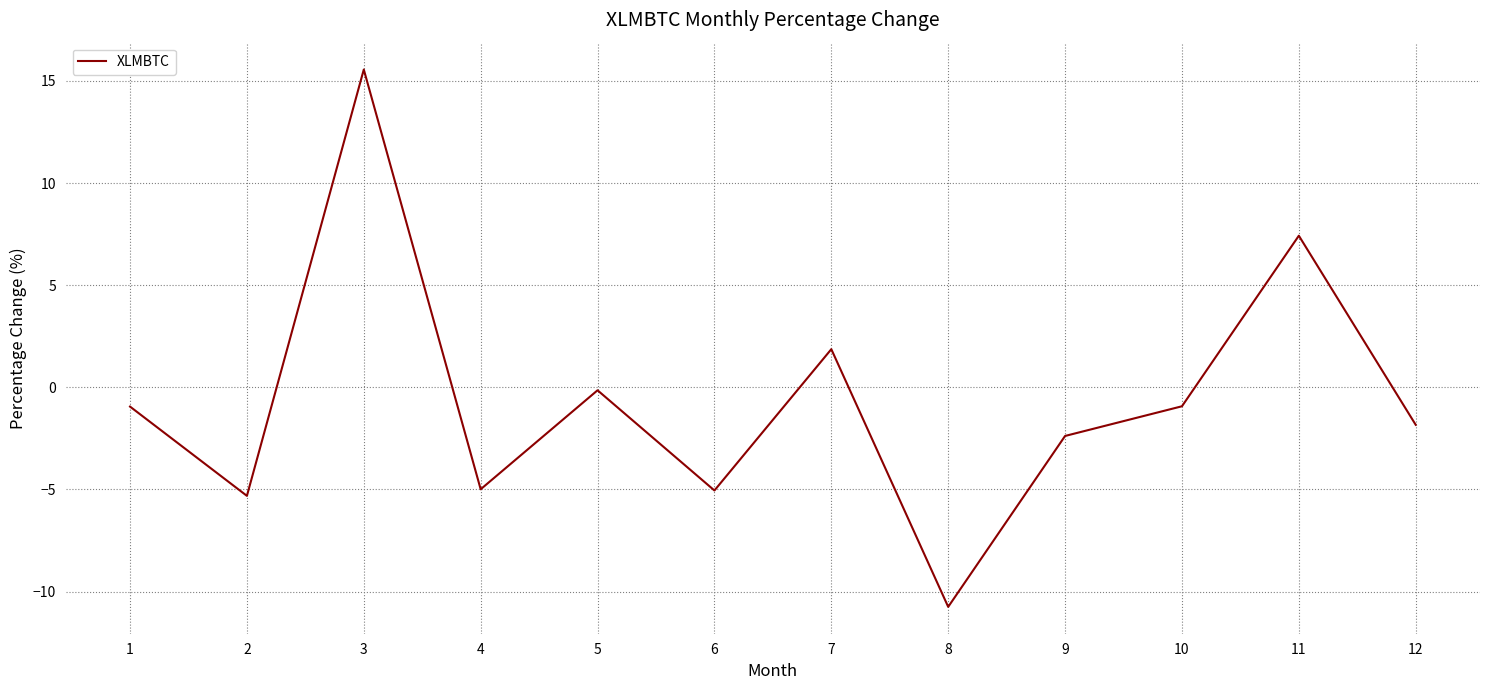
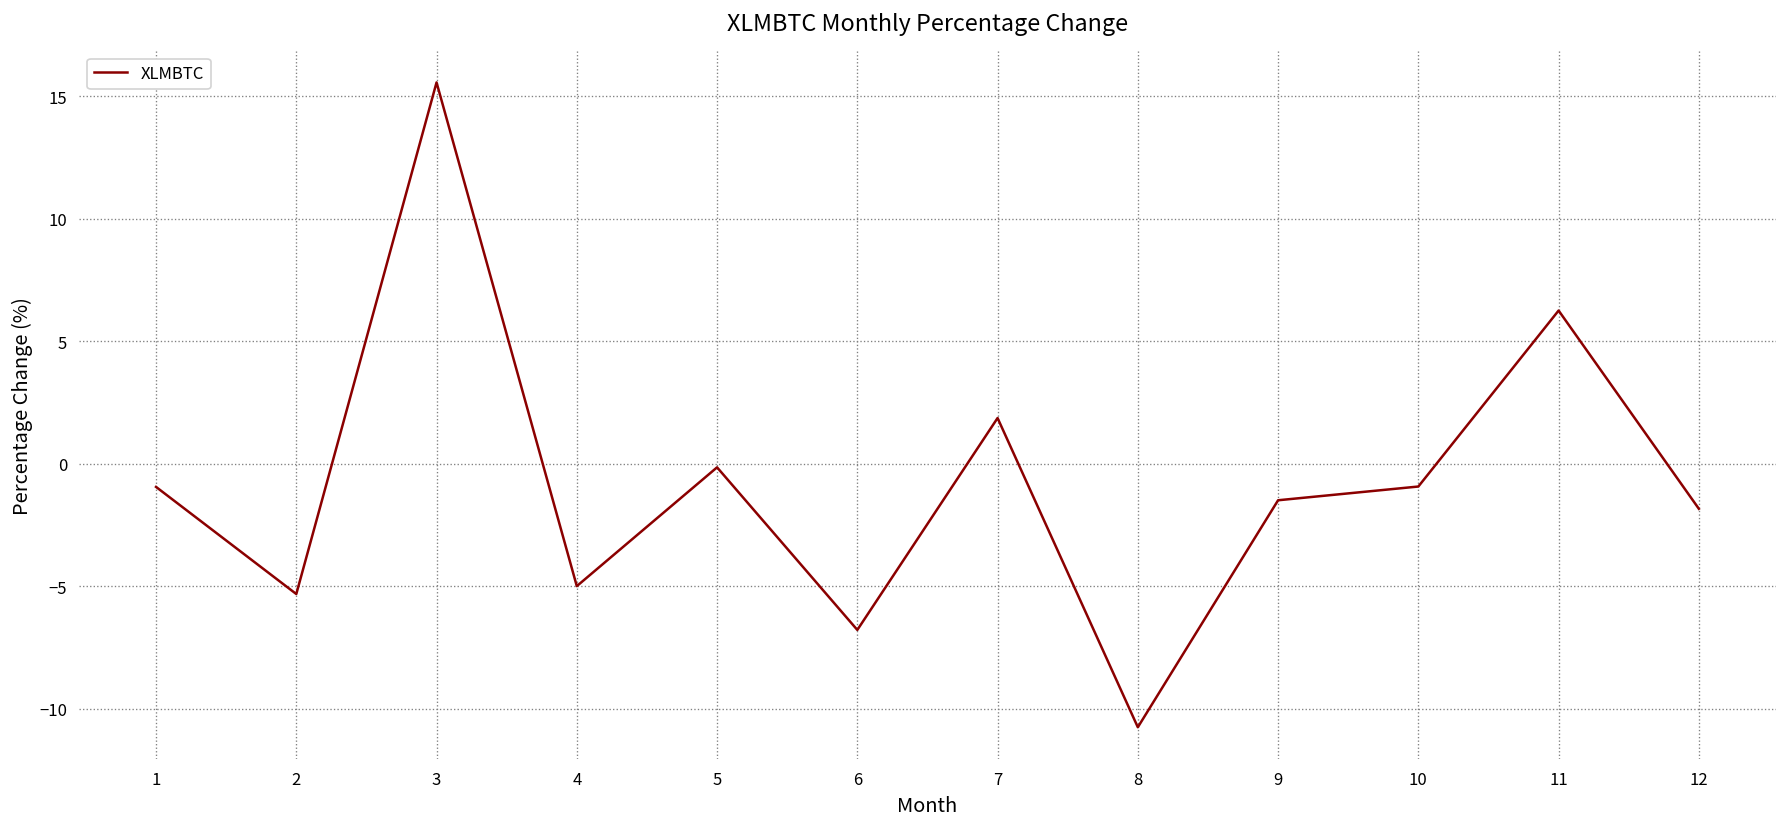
  {
    "1": -0.9,
    "2": -5.3,
    "3": 15.6,
    "4": -5.0,
    "5": -0.1,
-   "6": -5.1,
+   "6": -6.8,
    "7": 1.9,
    "8": -10.8,
-   "9": -2.4,
+   "9": -1.5,
    "10": -0.9,
-   "11": 7.4,
+   "11": 6.3,
    "12": -1.8
  }
